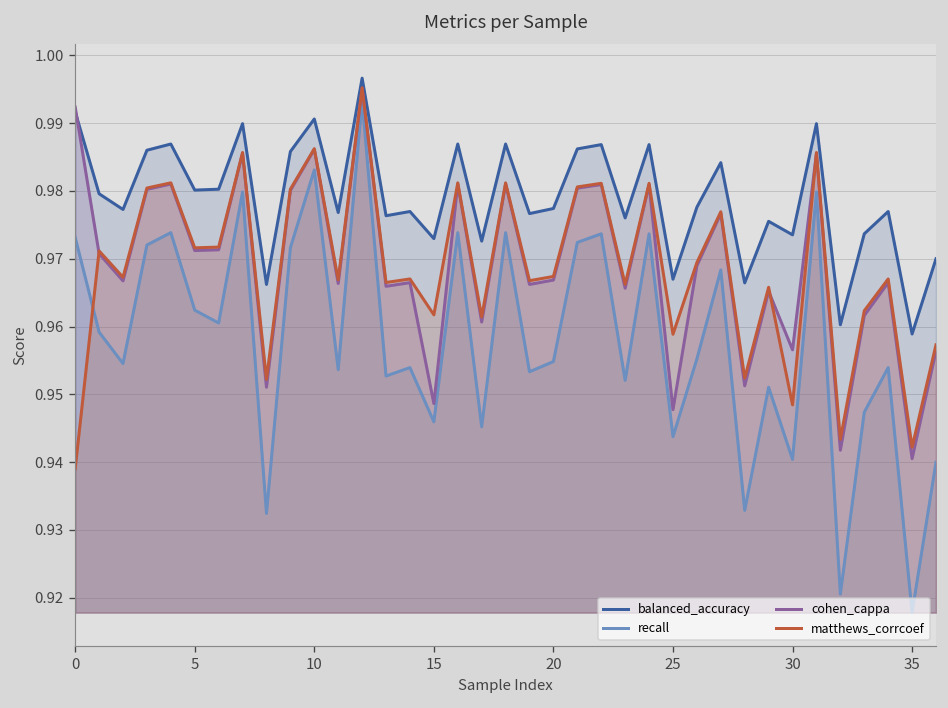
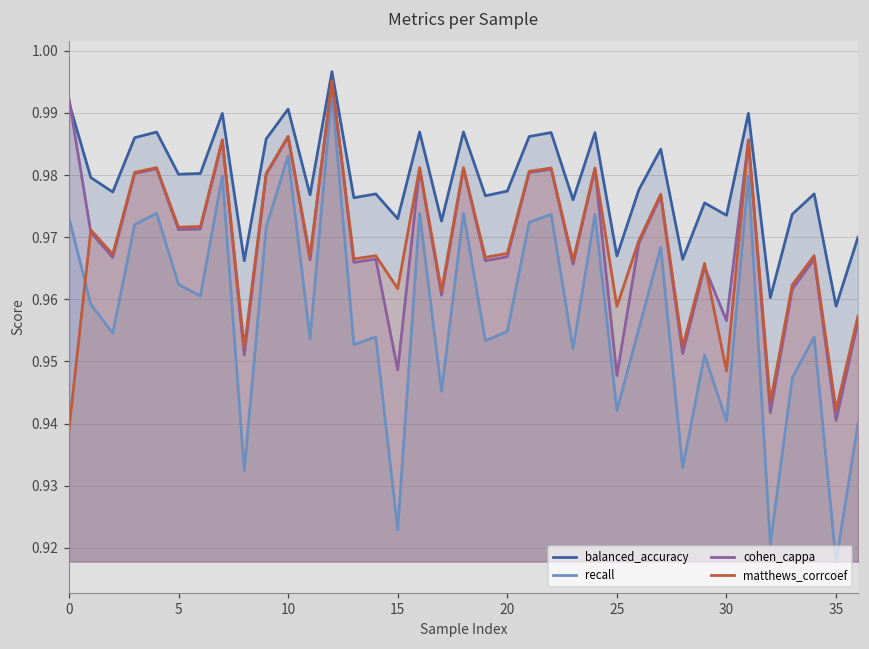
  {
    "balanced_accuracy": {
      "0": 0.992,
      "5": 0.980,
      "10": 0.991,
      "15": 0.973,
      "20": 0.977,
      "25": 0.967,
      "30": 0.974,
      "35": 0.959
    },
    "recall": {
      "0": 0.973,
      "5": 0.962,
      "10": 0.983,
-     "15": 0.946,
+     "15": 0.923,
      "20": 0.955,
-     "25": 0.944,
+     "25": 0.942,
      "30": 0.940
    },
    "cohen_cappa": {
      "0": 0.992,
      "15": 0.949,
      "20": 0.967,
      "25": 0.948,
      "30": 0.957,
      "35": 0.941
    },
    "matthews_corrcoef": {
      "0": 0.939,
      "15": 0.962,
      "20": 0.967,
      "25": 0.959,
      "30": 0.948,
      "35": 0.942
    }
  }
